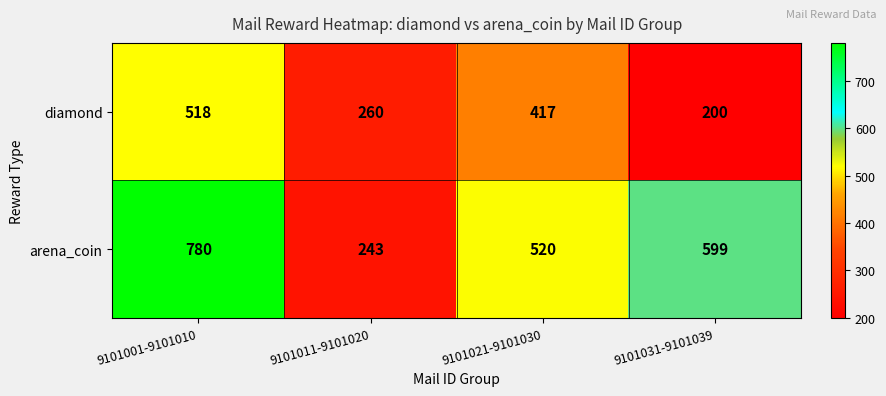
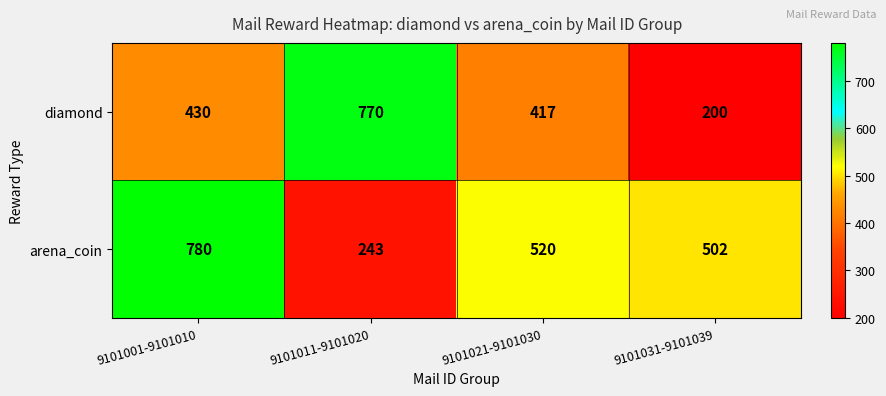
  {
    "diamond": {
-     "9101001-9101010": 518,
-     "9101011-9101020": 260,
+     "9101001-9101010": 430,
+     "9101011-9101020": 770,
      "9101021-9101030": 417,
      "9101031-9101039": 200
    },
    "arena_coin": {
      "9101001-9101010": 780,
      "9101011-9101020": 243,
      "9101021-9101030": 520,
-     "9101031-9101039": 599
+     "9101031-9101039": 502
    }
  }
